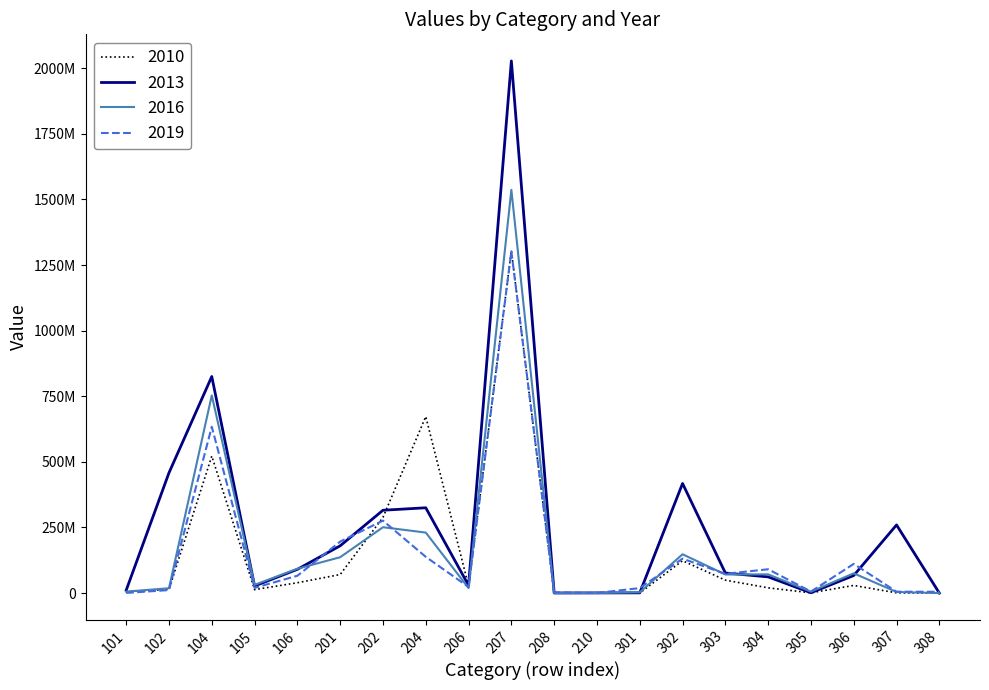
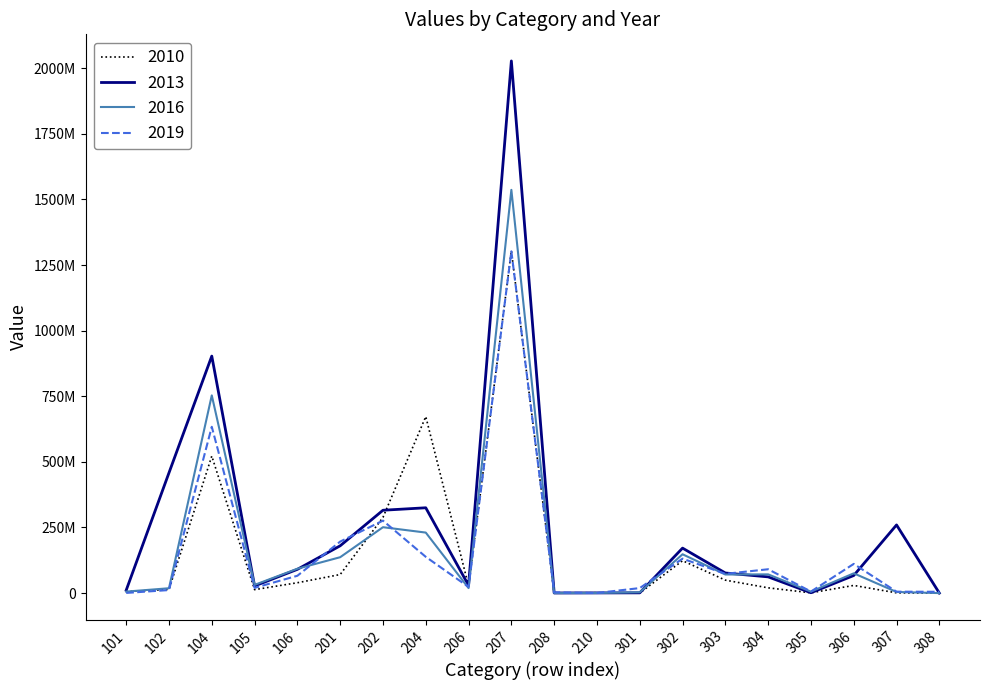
  {
    "2010": {
      "104": 520000000,
      "106": 40000000,
      "201": 70000000,
      "202": 290000000,
      "204": 670000000,
      "303": 50000000,
      "304": 20000000,
      "306": 30000000
    },
    "2013": {
      "102": 460000000,
-     "104": 830000000,
+     "104": 900000000,
      "201": 180000000,
      "202": 320000000,
      "204": 330000000,
      "207": 2030000000,
-     "302": 420000000,
+     "302": 170000000,
      "307": 260000000
    }
  }
